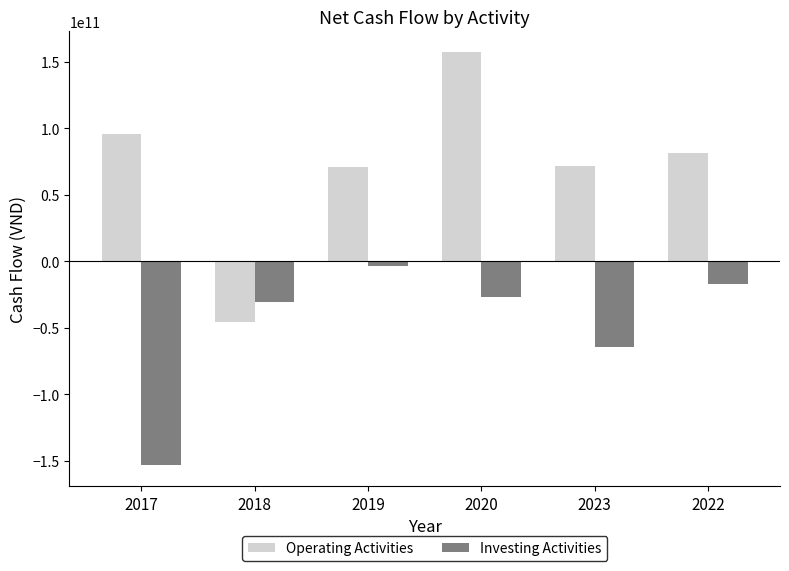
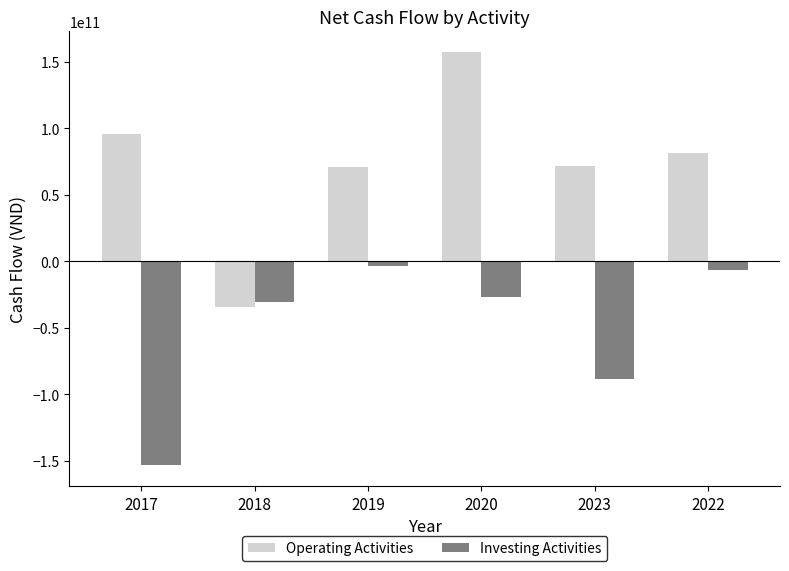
  {
    "Operating Activities": {
      "2017": 96000000000,
-     "2018": -46000000000,
+     "2018": -34000000000,
      "2019": 71000000000,
      "2020": 157000000000,
      "2023": 72000000000,
      "2022": 82000000000
    },
    "Investing Activities": {
      "2017": -153000000000,
      "2018": -30000000000,
      "2019": -3000000000,
      "2020": -27000000000,
-     "2023": -64000000000,
-     "2022": -17000000000
+     "2023": -88000000000,
+     "2022": -6000000000
    }
  }
